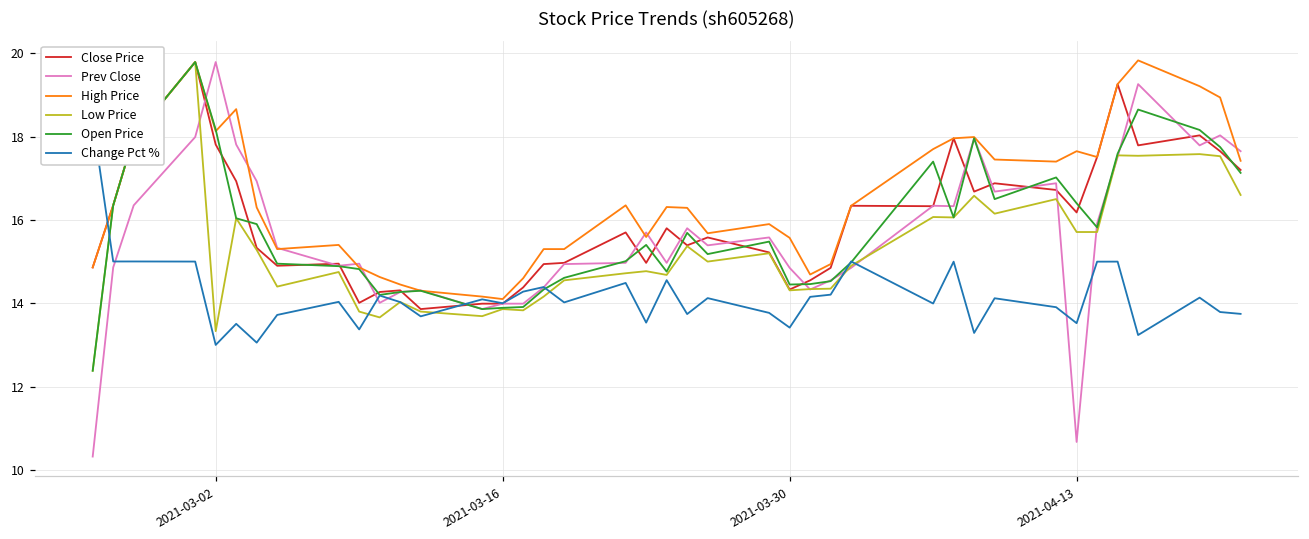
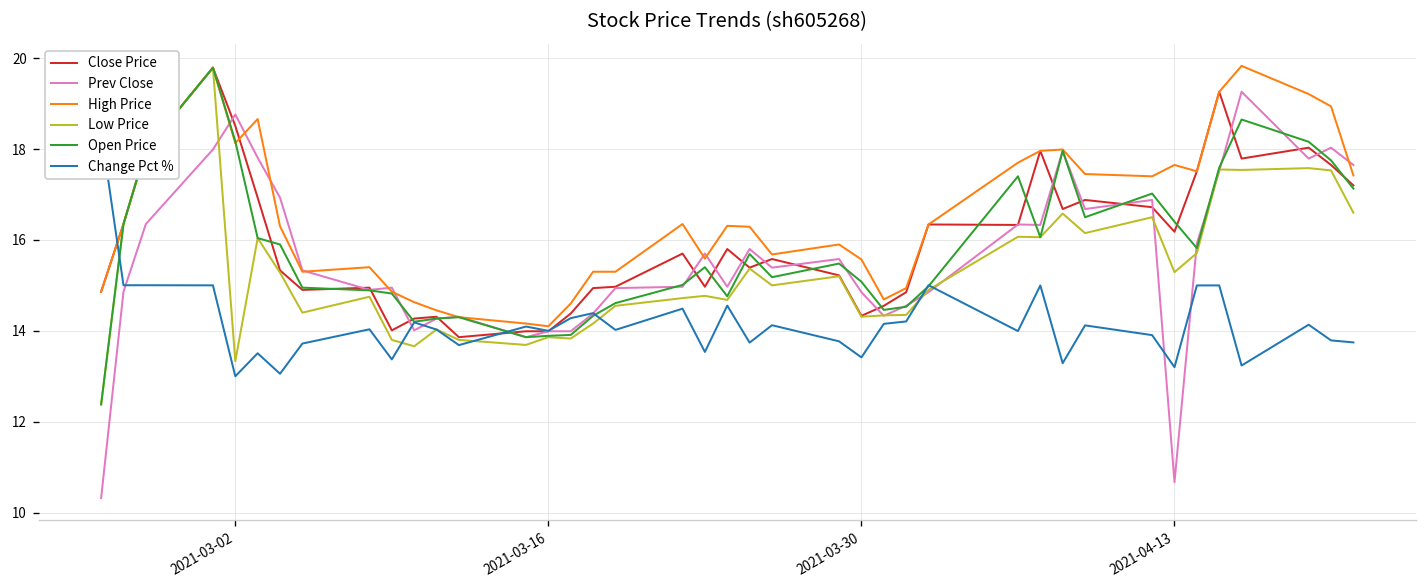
  {
    "Close Price": {
-     "2021-03-02": 17.8,
+     "2021-03-02": 18.5,
      "2021-04-13": 16.2
    },
    "Prev Close": {
-     "2021-03-02": 19.8,
+     "2021-03-02": 18.8,
      "2021-03-30": 14.9,
      "2021-04-13": 10.7
    },
    "High Price": {
      "2021-03-16": 14.1,
      "2021-03-30": 15.6,
      "2021-04-13": 17.7
    },
    "Low Price": {
      "2021-03-02": 13.3,
-     "2021-04-13": 15.7
+     "2021-04-13": 15.3
    },
    "Open Price": {
-     "2021-03-30": 14.5,
+     "2021-03-30": 15.1,
      "2021-04-13": 16.4
    },
    "Change Pct %": {
      "2021-03-02": 13.0,
      "2021-03-30": 13.4,
-     "2021-04-13": 13.5
+     "2021-04-13": 13.2
    }
  }
